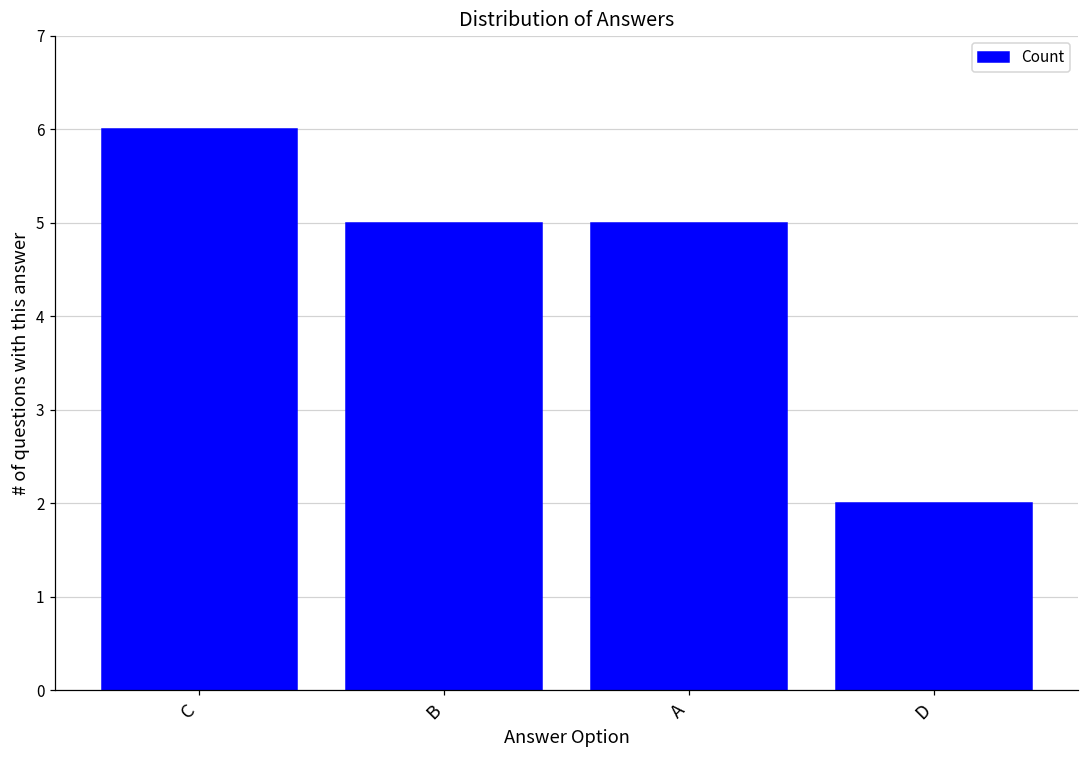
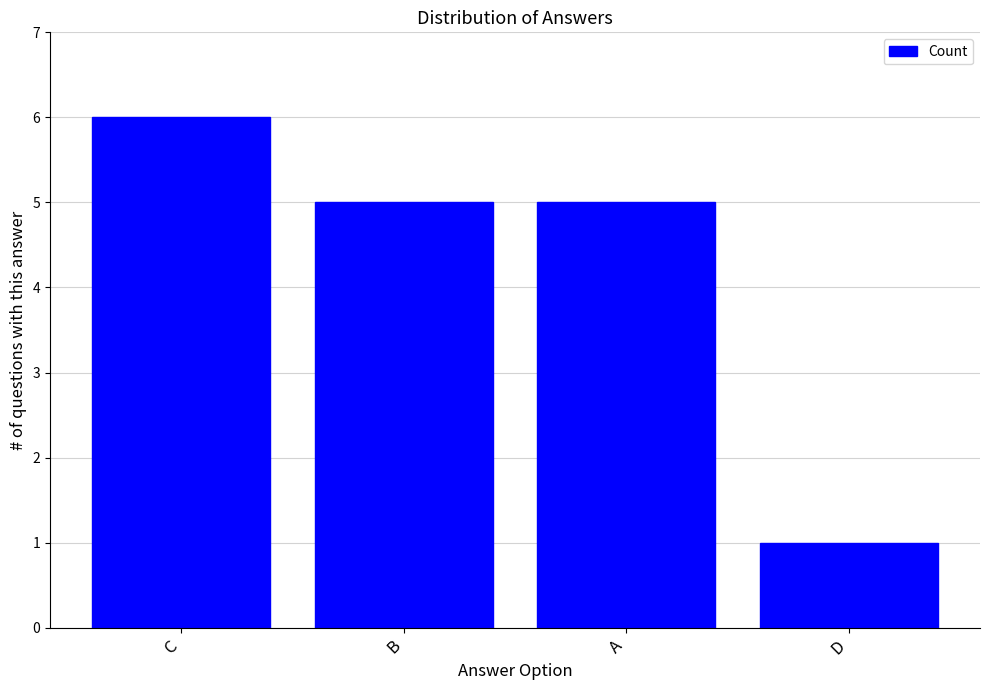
  {
    "C": 6,
    "B": 5,
    "A": 5,
-   "D": 2
+   "D": 1
  }
